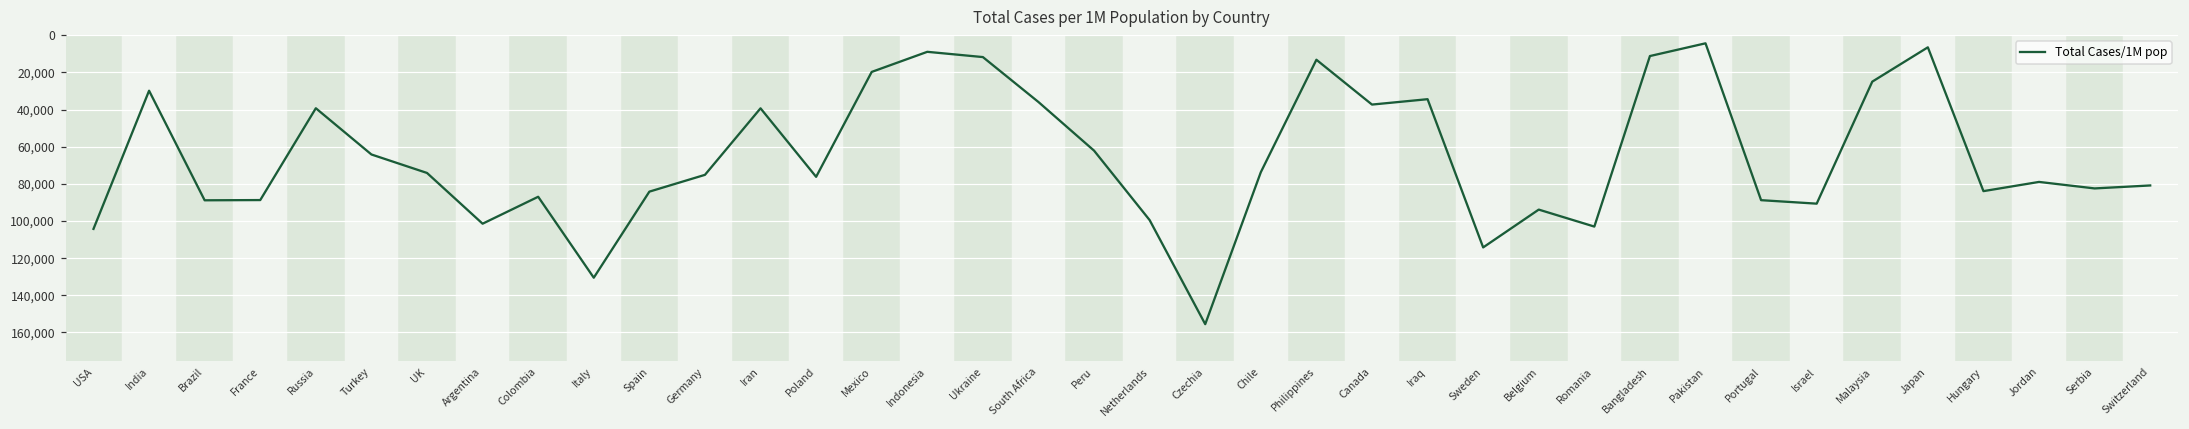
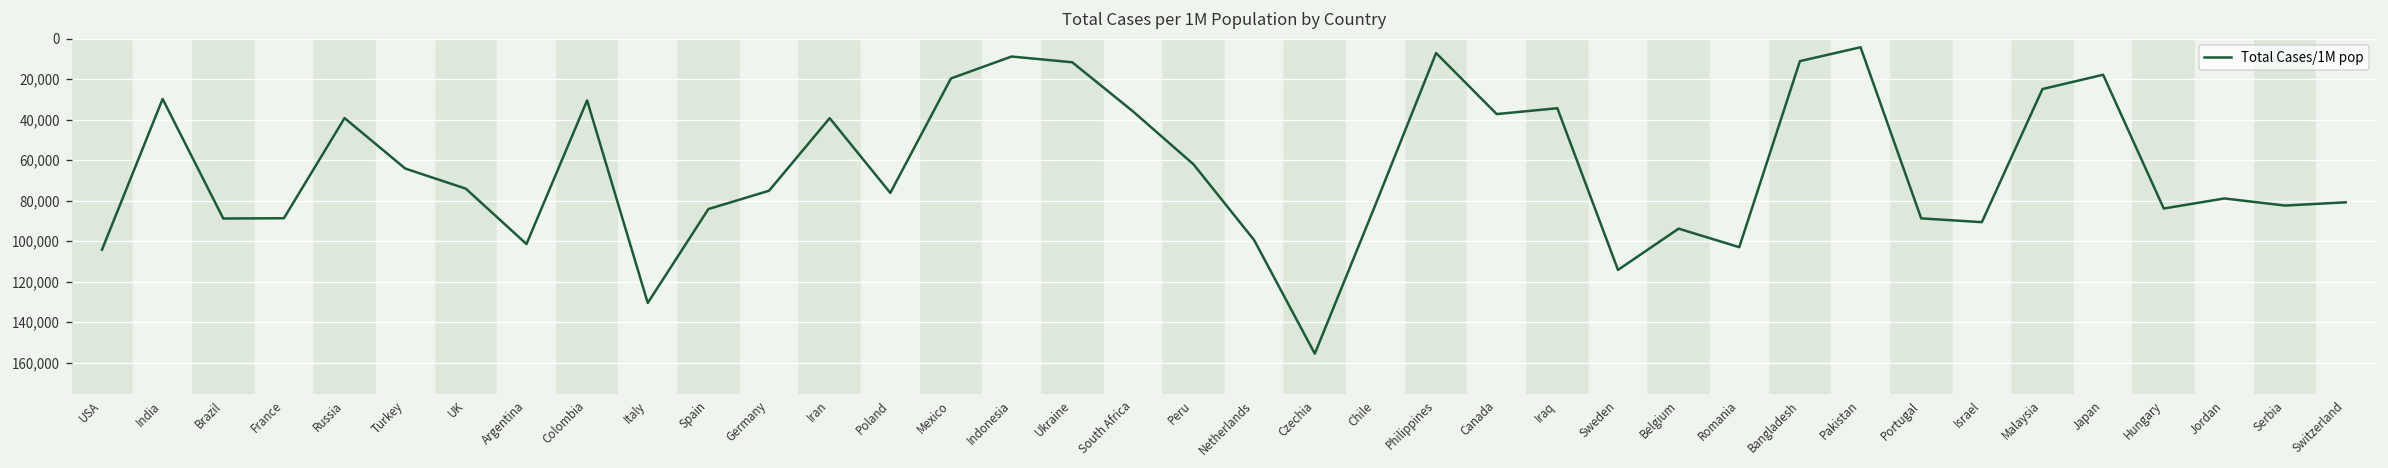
  {
    "USA": "104,000",
    "India": "30,000",
    "Brazil": "89,000",
    "France": "89,000",
    "Russia": "39,000",
    "Turkey": "64,000",
    "UK": "74,000",
    "Argentina": "101,000",
-   "Colombia": "87,000",
+   "Colombia": "31,000",
    "Italy": "131,000",
    "Spain": "84,000",
    "Germany": "75,000",
    "Iran": "39,000",
    "Poland": "76,000",
    "Mexico": "20,000",
    "Indonesia": "9,000",
    "Ukraine": "12,000",
    "South Africa": "36,000",
    "Peru": "62,000",
    "Netherlands": "100,000",
    "Czechia": "156,000",
-   "Chile": "74,000",
-   "Philippines": "13,000",
+   "Chile": "82,000",
+   "Philippines": "7,000",
    "Canada": "37,000",
    "Iraq": "34,000",
    "Sweden": "114,000",
    "Belgium": "94,000",
    "Romania": "103,000",
    "Bangladesh": "11,000",
    "Pakistan": "4,000",
    "Portugal": "89,000",
    "Israel": "91,000",
    "Malaysia": "25,000",
-   "Japan": "6,000",
+   "Japan": "18,000",
    "Hungary": "84,000",
    "Jordan": "79,000",
    "Serbia": "82,000",
    "Switzerland": "81,000"
  }
